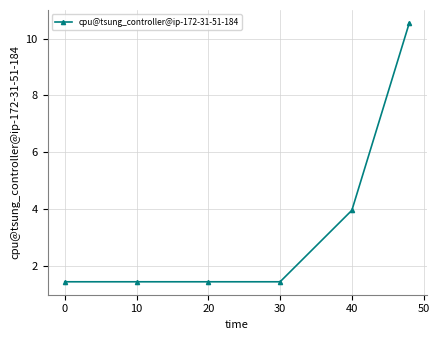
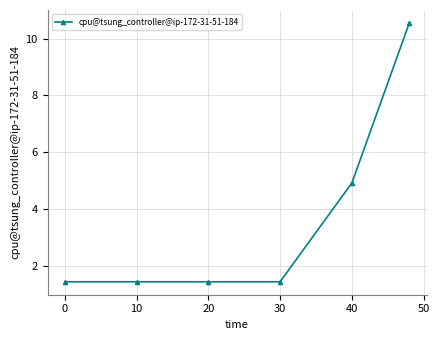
  {
    "0": 1.4,
    "10": 1.4,
    "20": 1.4,
    "30": 1.4,
-   "40": 3.9
+   "40": 4.9
  }
